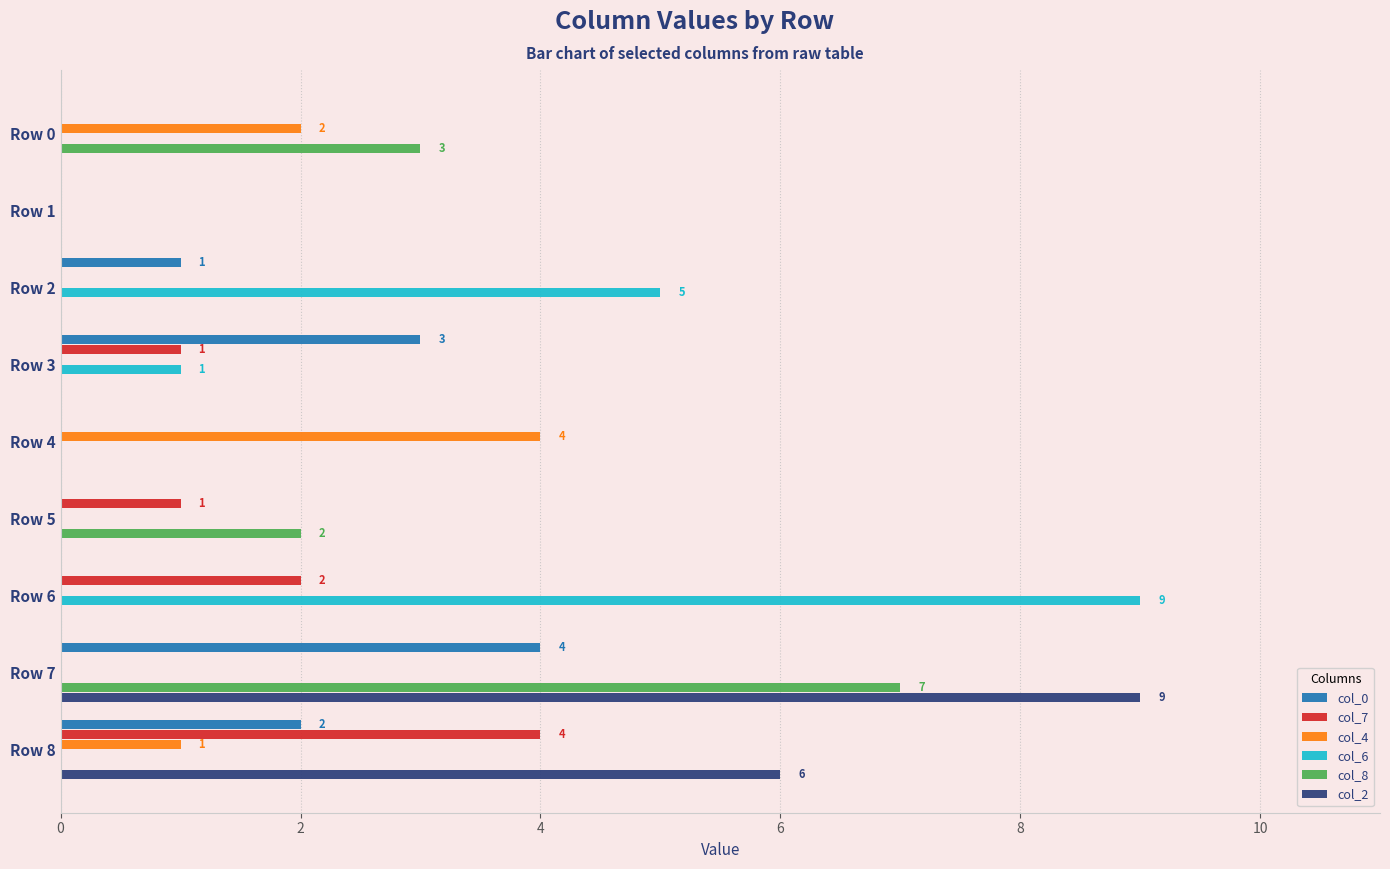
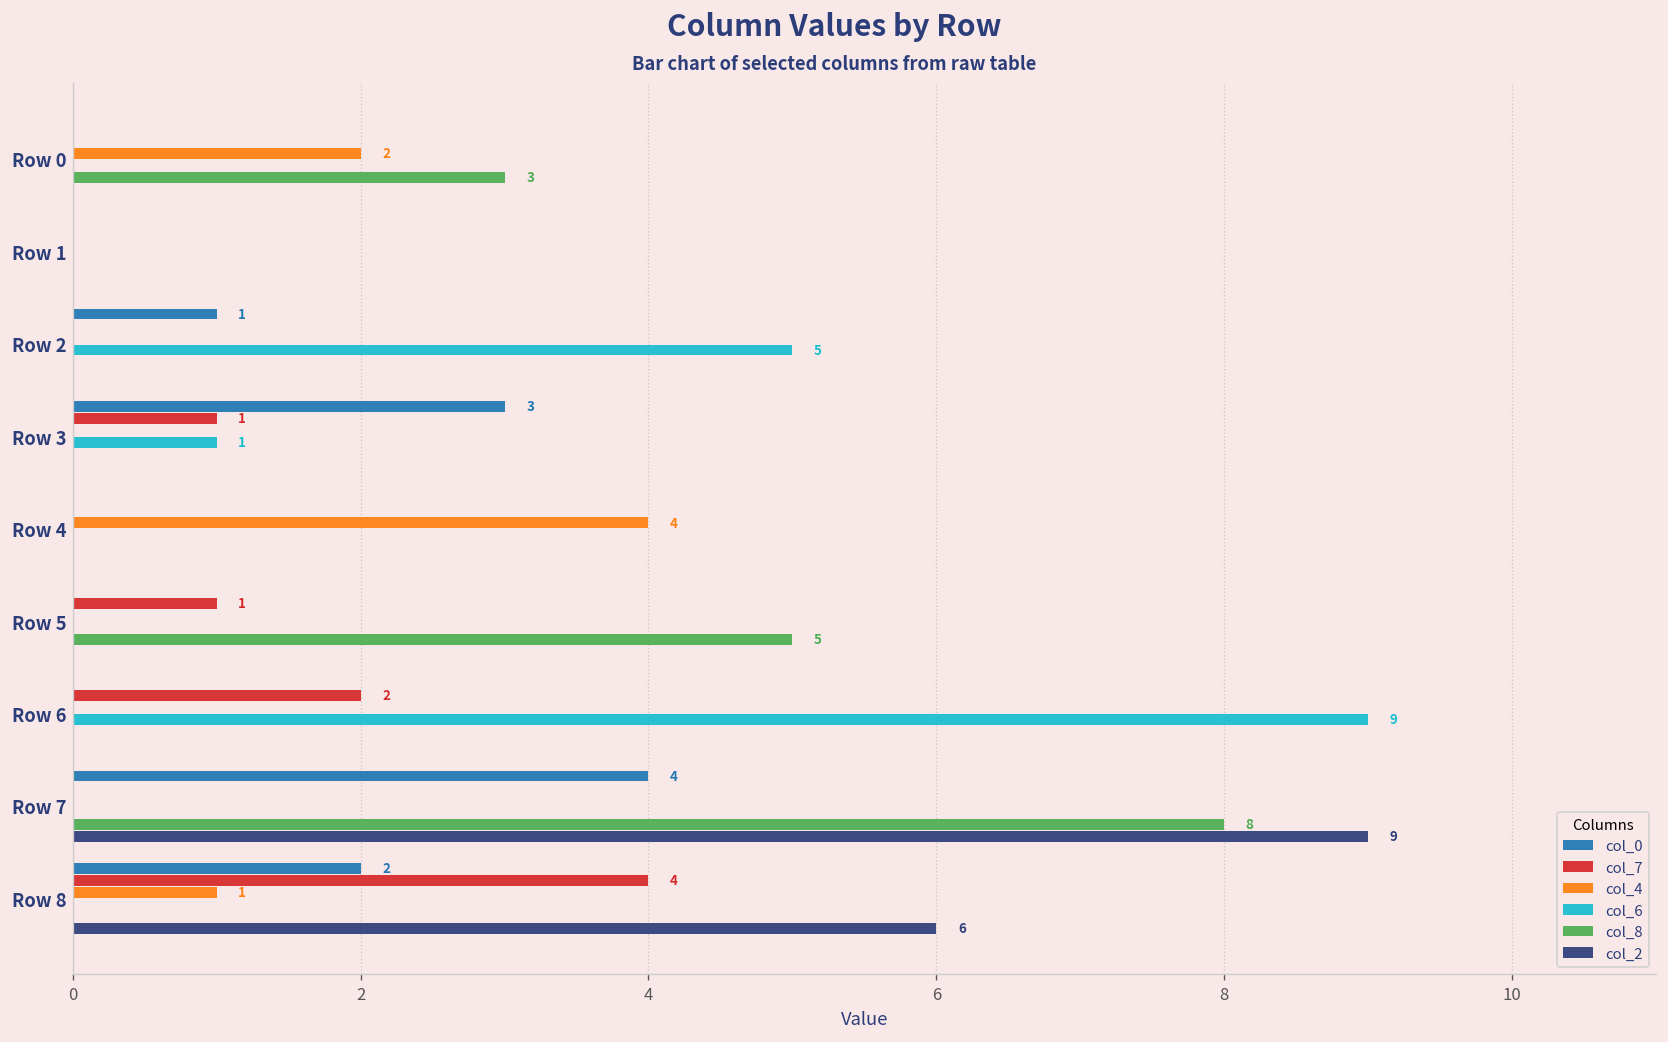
  {
    "col_0": {
      "Row 2": 1,
      "Row 3": 3,
      "Row 7": 4,
      "Row 8": 2
    },
    "col_7": {
      "Row 3": 1,
      "Row 5": 1,
      "Row 6": 2,
      "Row 8": 4
    },
    "col_4": {
      "Row 0": 2,
      "Row 4": 4,
      "Row 8": 1
    },
    "col_6": {
      "Row 2": 5,
      "Row 3": 1,
      "Row 6": 9
    },
    "col_8": {
      "Row 0": 3,
-     "Row 5": 2,
-     "Row 7": 7
+     "Row 5": 5,
+     "Row 7": 8
    },
    "col_2": {
      "Row 7": 9,
      "Row 8": 6
    }
  }
